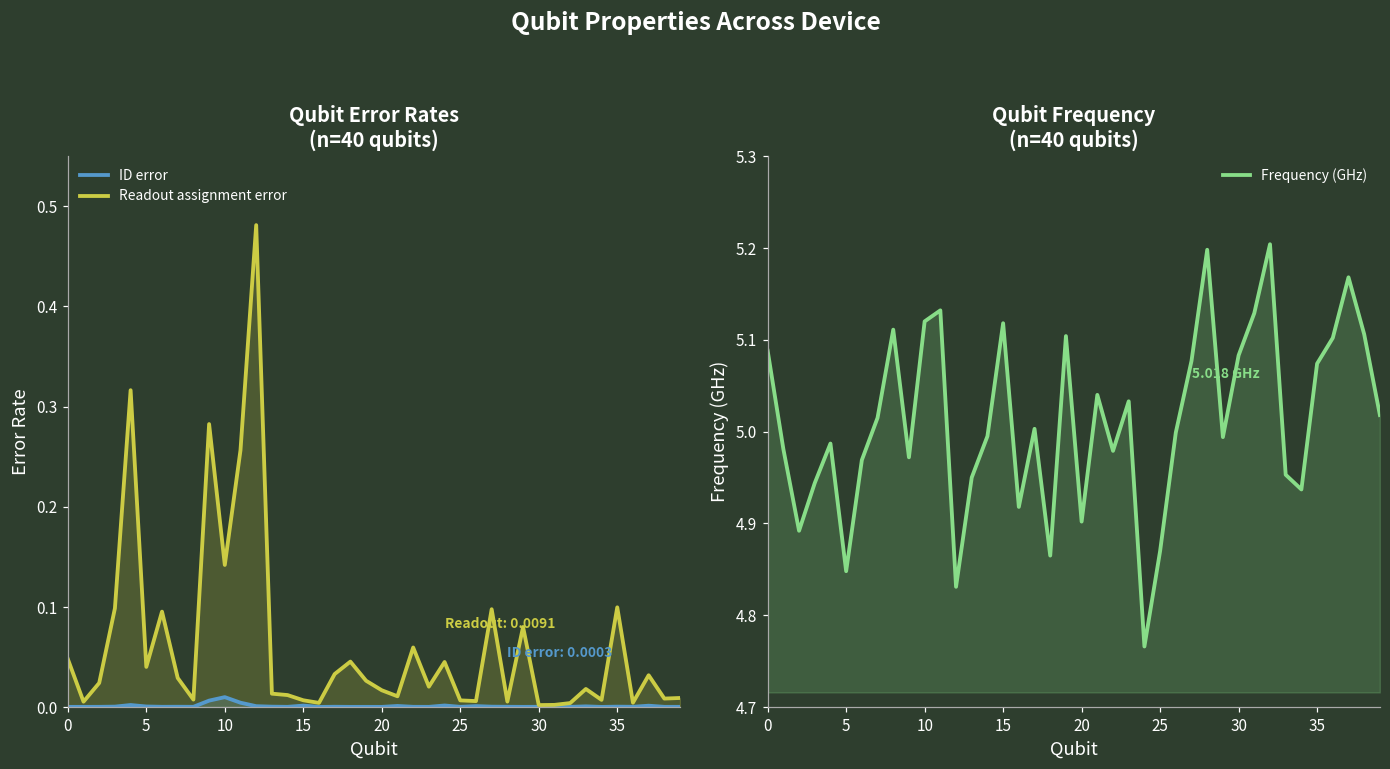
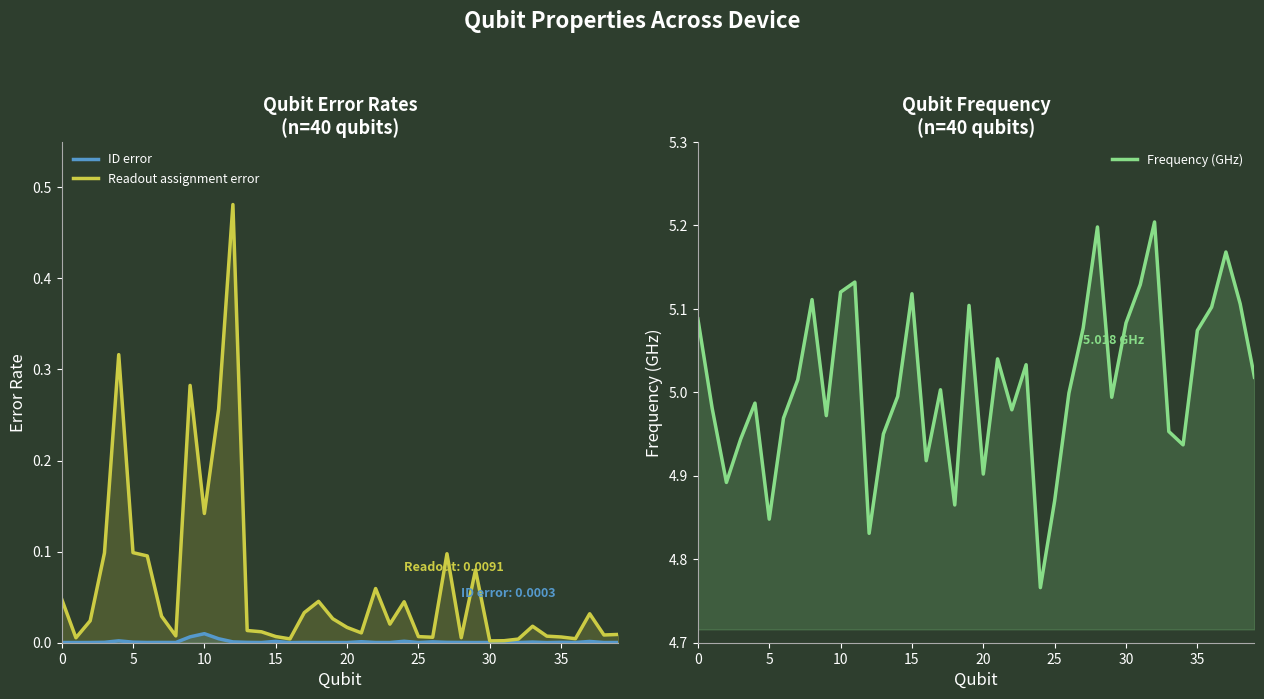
  {
    "Qubit Error Rates (n=40 qubits)": {
      "ID error": {
        "0": 0.00,
        "5": 0.00,
        "10": 0.01,
        "15": 0.00,
        "20": 0.00,
        "25": 0.00,
        "35": 0.00
      },
      "Readout assignment error": {
        "0": 0.05,
-       "5": 0.04,
+       "5": 0.10,
        "10": 0.14,
        "15": 0.01,
        "20": 0.02,
        "25": 0.01,
-       "35": 0.10
+       "35": 0.01
      }
    },
    "Qubit Frequency (n=40 qubits)": {
      "0": 5.09,
      "5": 4.85,
      "10": 5.12,
      "15": 5.12,
      "20": 4.90,
      "25": 4.87,
      "30": 5.08,
      "35": 5.07
    }
  }
